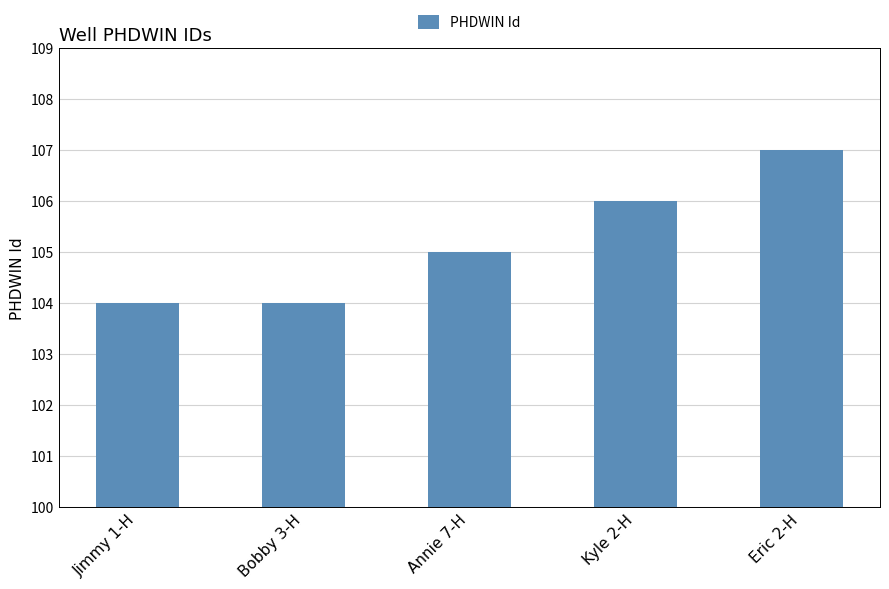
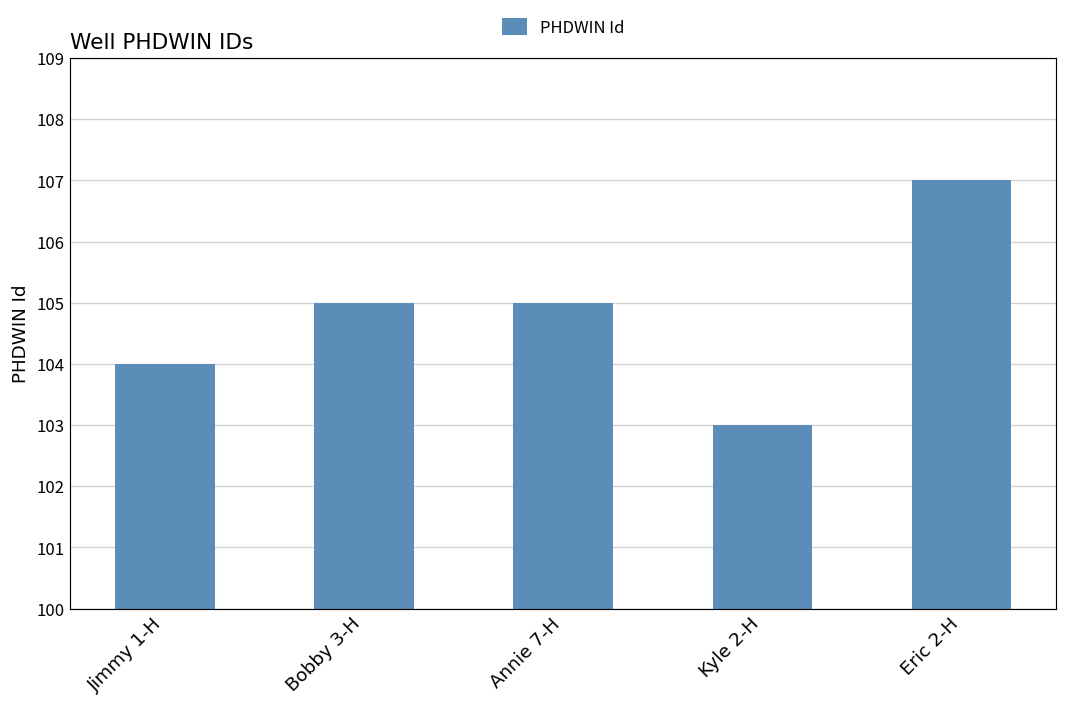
  {
    "Jimmy 1-H": 104,
-   "Bobby 3-H": 104,
+   "Bobby 3-H": 105,
    "Annie 7-H": 105,
-   "Kyle 2-H": 106,
+   "Kyle 2-H": 103,
    "Eric 2-H": 107
  }
